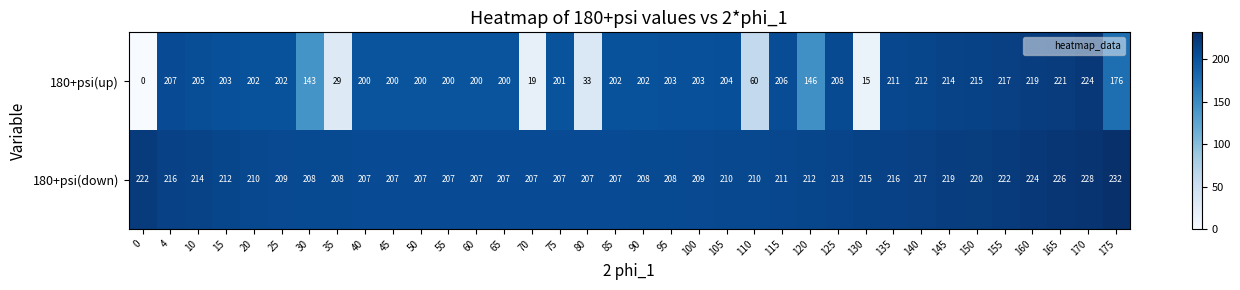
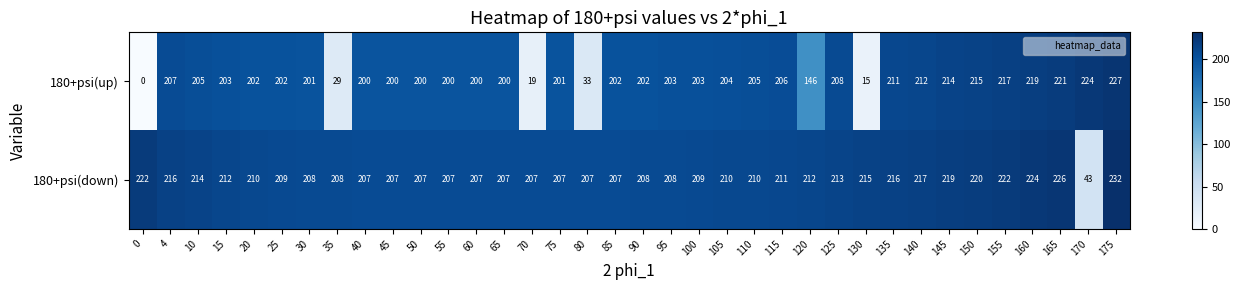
  {
    "180+psi(up)": {
      "0": 0,
      "4": 207,
      "10": 205,
      "15": 203,
      "20": 202,
      "25": 202,
-     "30": 143,
+     "30": 201,
      "35": 29,
      "40": 200,
      "45": 200,
      "50": 200,
      "55": 200,
      "60": 200,
      "65": 200,
      "70": 19,
      "75": 201,
      "80": 33,
      "85": 202,
      "90": 202,
      "95": 203,
      "100": 203,
      "105": 204,
-     "110": 60,
+     "110": 205,
      "115": 206,
      "120": 146,
      "125": 208,
      "130": 15,
      "135": 211,
      "140": 212,
      "145": 214,
      "150": 215,
      "155": 217,
      "160": 219,
      "165": 221,
      "170": 224,
-     "175": 176
+     "175": 227
    },
    "180+psi(down)": {
      "0": 222,
      "4": 216,
      "10": 214,
      "15": 212,
      "20": 210,
      "25": 209,
      "30": 208,
      "35": 208,
      "40": 207,
      "45": 207,
      "50": 207,
      "55": 207,
      "60": 207,
      "65": 207,
      "70": 207,
      "75": 207,
      "80": 207,
      "85": 207,
      "90": 208,
      "95": 208,
      "100": 209,
      "105": 210,
      "110": 210,
      "115": 211,
      "120": 212,
      "125": 213,
      "130": 215,
      "135": 216,
      "140": 217,
      "145": 219,
      "150": 220,
      "155": 222,
      "160": 224,
      "165": 226,
-     "170": 228,
+     "170": 43,
      "175": 232
    }
  }
